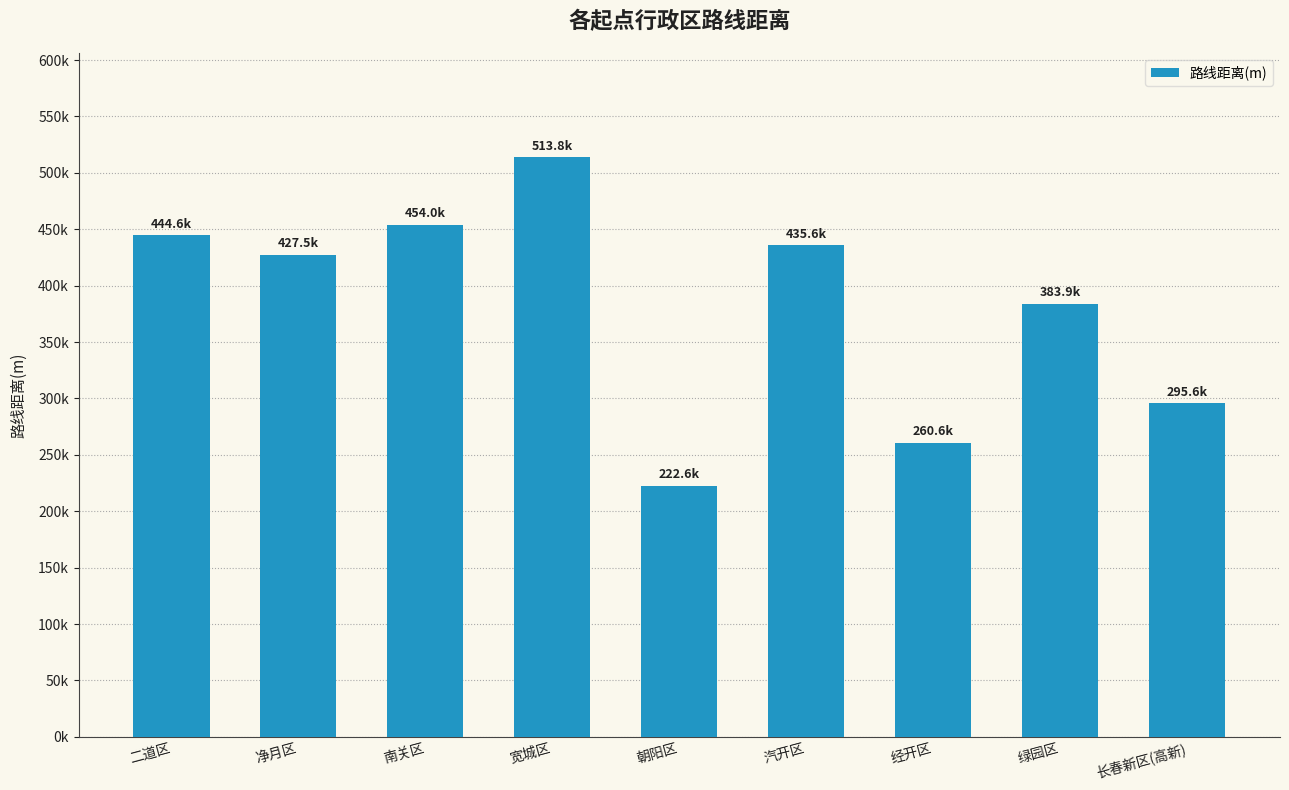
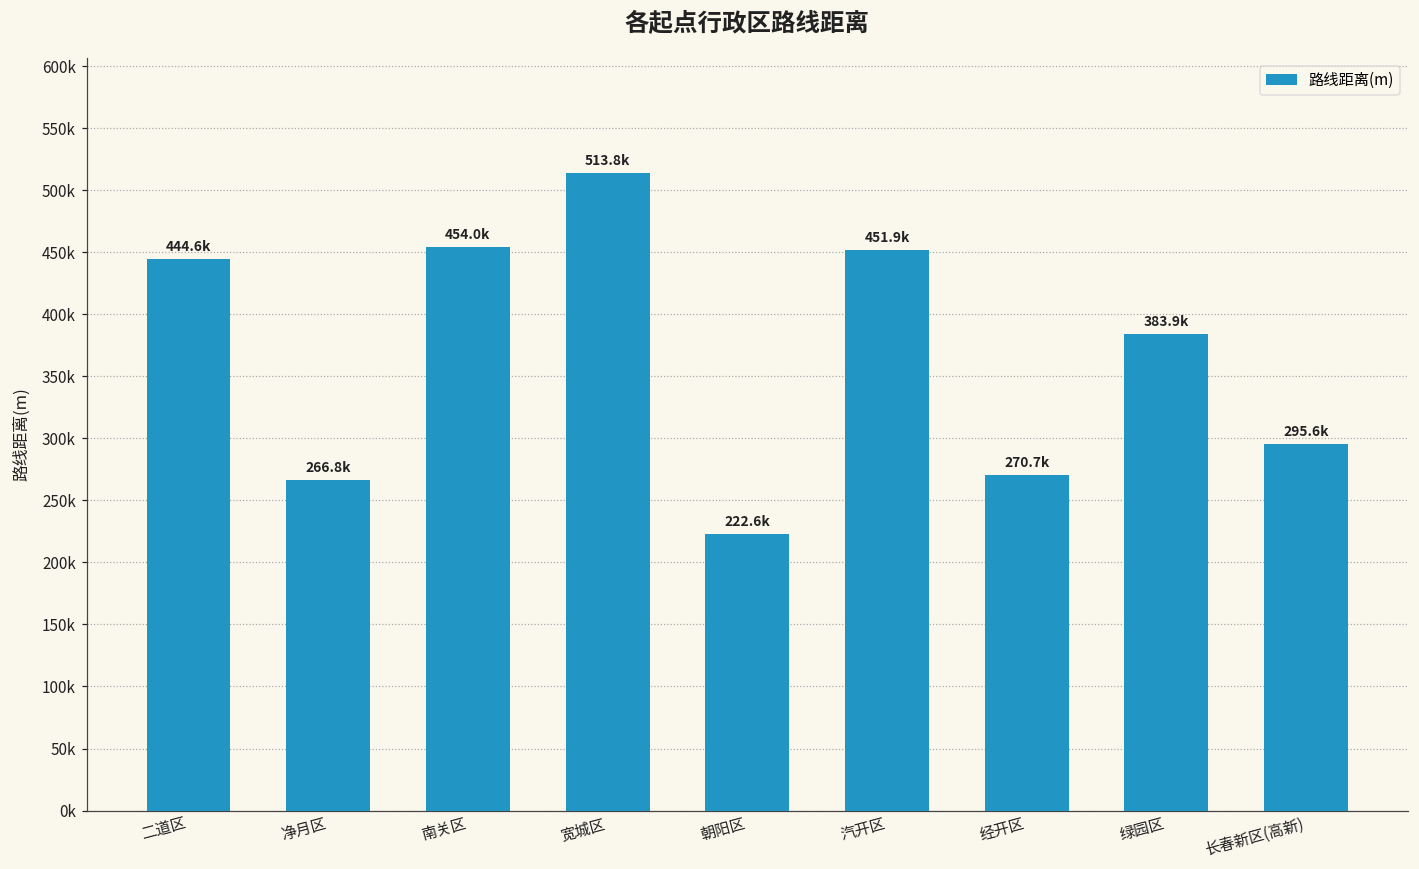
  {
    "二道区": "444.6k",
-   "净月区": "427.5k",
+   "净月区": "266.8k",
    "南关区": "454.0k",
    "宽城区": "513.8k",
    "朝阳区": "222.6k",
-   "汽开区": "435.6k",
-   "经开区": "260.6k",
+   "汽开区": "451.9k",
+   "经开区": "270.7k",
    "绿园区": "383.9k",
    "长春新区(高新)": "295.6k"
  }
